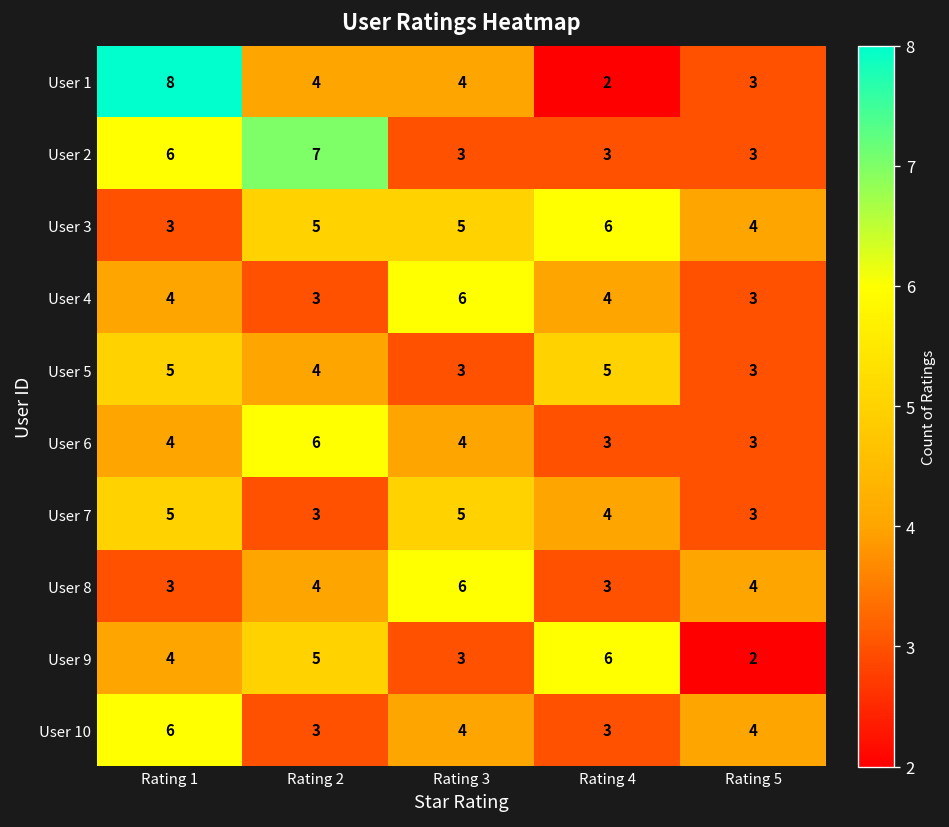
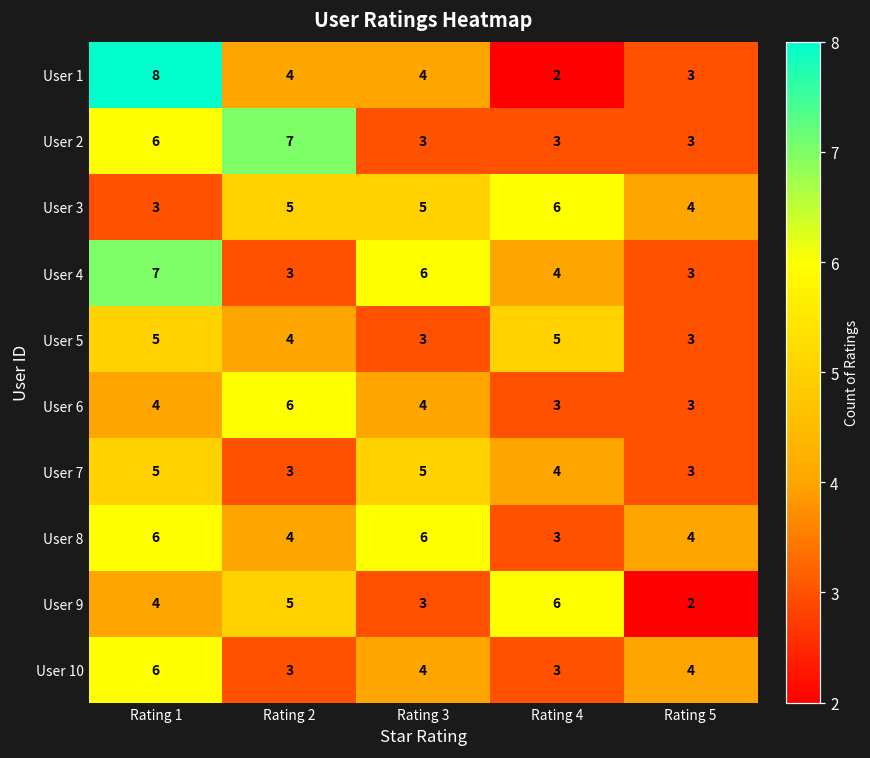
  {
    "User 1": {
      "Rating 1": 8,
      "Rating 2": 4,
      "Rating 3": 4,
      "Rating 4": 2,
      "Rating 5": 3
    },
    "User 2": {
      "Rating 1": 6,
      "Rating 2": 7,
      "Rating 3": 3,
      "Rating 4": 3,
      "Rating 5": 3
    },
    "User 3": {
      "Rating 1": 3,
      "Rating 2": 5,
      "Rating 3": 5,
      "Rating 4": 6,
      "Rating 5": 4
    },
    "User 4": {
-     "Rating 1": 4,
+     "Rating 1": 7,
      "Rating 2": 3,
      "Rating 3": 6,
      "Rating 4": 4,
      "Rating 5": 3
    },
    "User 5": {
      "Rating 1": 5,
      "Rating 2": 4,
      "Rating 3": 3,
      "Rating 4": 5,
      "Rating 5": 3
    },
    "User 6": {
      "Rating 1": 4,
      "Rating 2": 6,
      "Rating 3": 4,
      "Rating 4": 3,
      "Rating 5": 3
    },
    "User 7": {
      "Rating 1": 5,
      "Rating 2": 3,
      "Rating 3": 5,
      "Rating 4": 4,
      "Rating 5": 3
    },
    "User 8": {
-     "Rating 1": 3,
+     "Rating 1": 6,
      "Rating 2": 4,
      "Rating 3": 6,
      "Rating 4": 3,
      "Rating 5": 4
    },
    "User 9": {
      "Rating 1": 4,
      "Rating 2": 5,
      "Rating 3": 3,
      "Rating 4": 6,
      "Rating 5": 2
    },
    "User 10": {
      "Rating 1": 6,
      "Rating 2": 3,
      "Rating 3": 4,
      "Rating 4": 3,
      "Rating 5": 4
    }
  }
